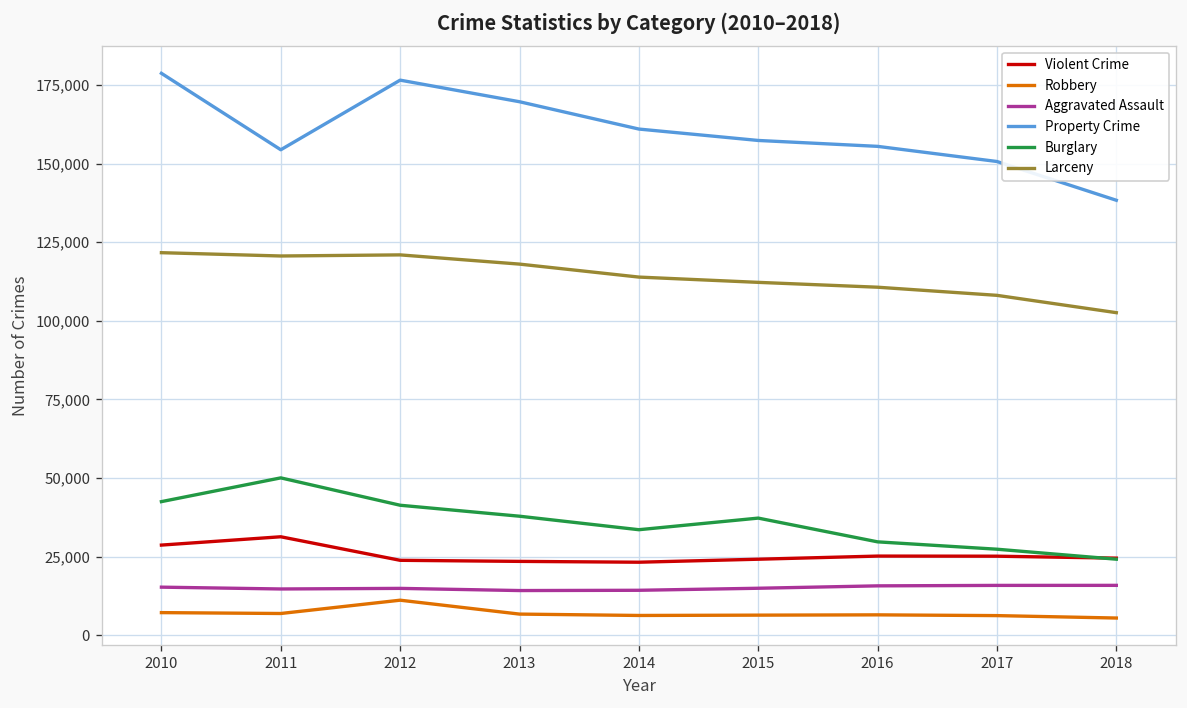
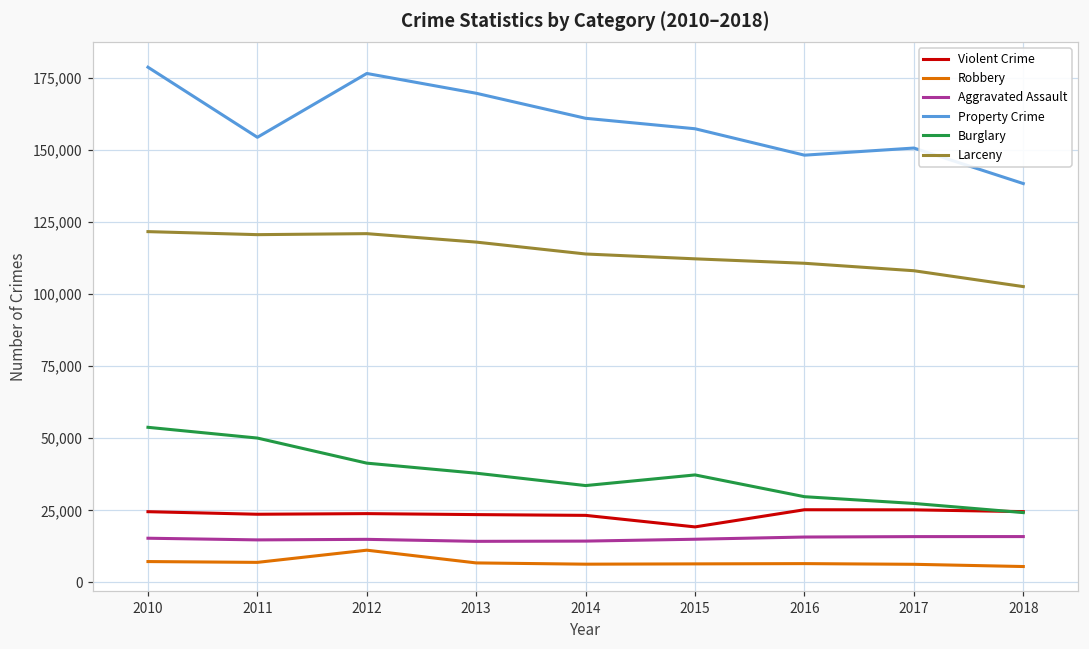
  {
    "Violent Crime": {
-     "2010": "29,000",
-     "2011": "31,000",
+     "2010": "25,000",
+     "2011": "24,000",
      "2012": "24,000",
      "2013": "24,000",
      "2014": "23,000",
-     "2015": "24,000",
+     "2015": "19,000",
      "2016": "25,000",
      "2017": "25,000"
    },
    "Robbery": {
      "2010": "7,000",
      "2011": "7,000",
      "2012": "11,000",
      "2013": "7,000",
      "2014": "6,000",
      "2015": "6,000",
      "2016": "7,000",
      "2017": "6,000",
      "2018": "6,000"
    },
    "Aggravated Assault": {
      "2010": "15,000",
      "2011": "15,000",
      "2012": "15,000",
      "2013": "14,000",
      "2014": "14,000",
      "2015": "15,000",
      "2016": "16,000",
      "2017": "16,000",
      "2018": "16,000"
    },
    "Property Crime": {
      "2010": "179,000",
      "2011": "154,000",
      "2012": "177,000",
      "2013": "170,000",
      "2014": "161,000",
      "2015": "157,000",
-     "2016": "155,000",
+     "2016": "148,000",
      "2017": "151,000",
      "2018": "138,000"
    },
    "Burglary": {
-     "2010": "43,000",
+     "2010": "54,000",
      "2011": "50,000",
      "2012": "41,000",
      "2013": "38,000",
      "2014": "34,000",
      "2015": "37,000",
      "2016": "30,000",
      "2017": "27,000"
    },
    "Larceny": {
      "2010": "122,000",
      "2011": "121,000",
      "2012": "121,000",
      "2013": "118,000",
      "2014": "114,000",
      "2015": "112,000",
      "2016": "111,000",
      "2017": "108,000",
      "2018": "103,000"
    }
  }
